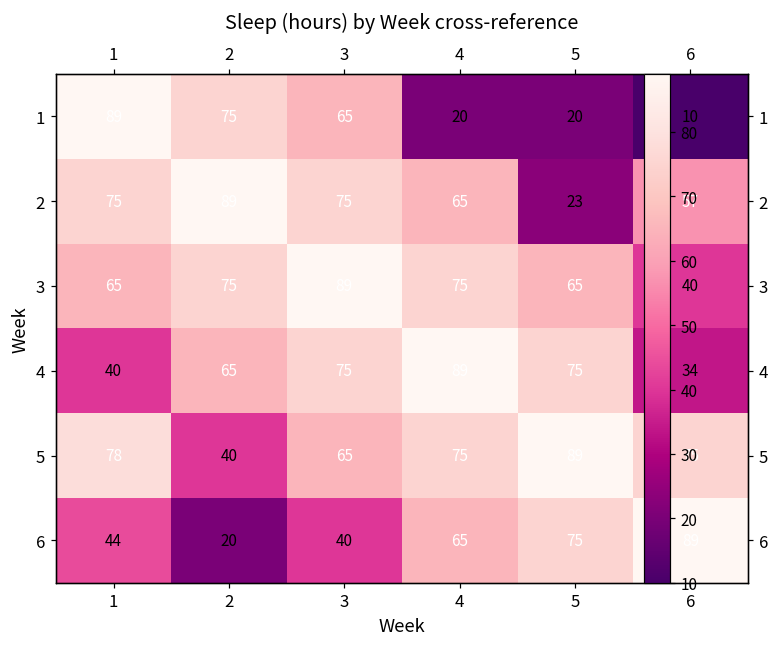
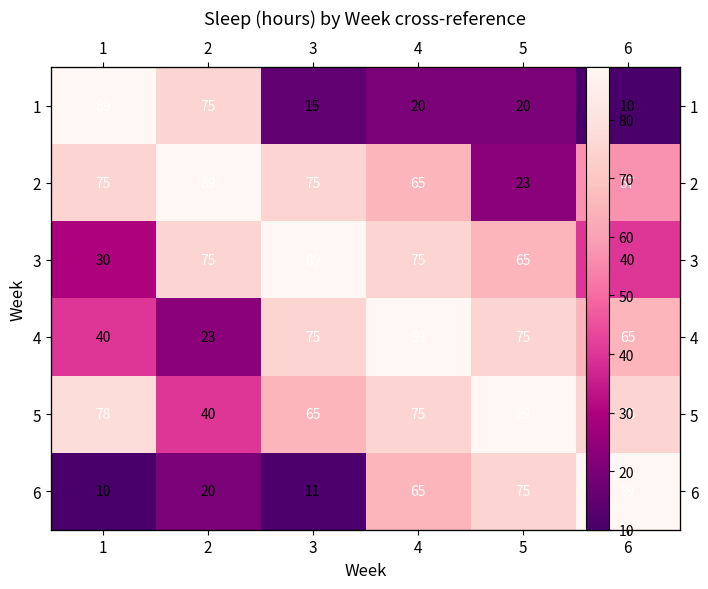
  {
    "1": {
-     "3": 65,
+     "3": 15,
      "4": 20,
      "5": 20,
      "6": 10
    },
    "2": {
      "4": 65,
      "5": 23,
      "6": 57
    },
    "3": {
-     "1": 65,
+     "1": 30,
      "5": 65,
      "6": 40
    },
    "4": {
      "1": 40,
-     "2": 65,
-     "6": 34
+     "2": 23,
+     "6": 65
    },
    "5": {
      "2": 40,
      "3": 65
    },
    "6": {
-     "1": 44,
+     "1": 10,
      "2": 20,
-     "3": 40,
+     "3": 11,
      "4": 65
    }
  }
